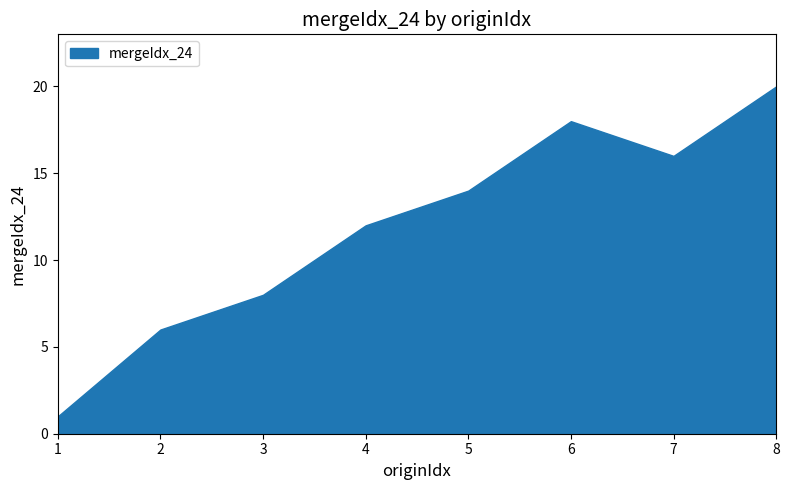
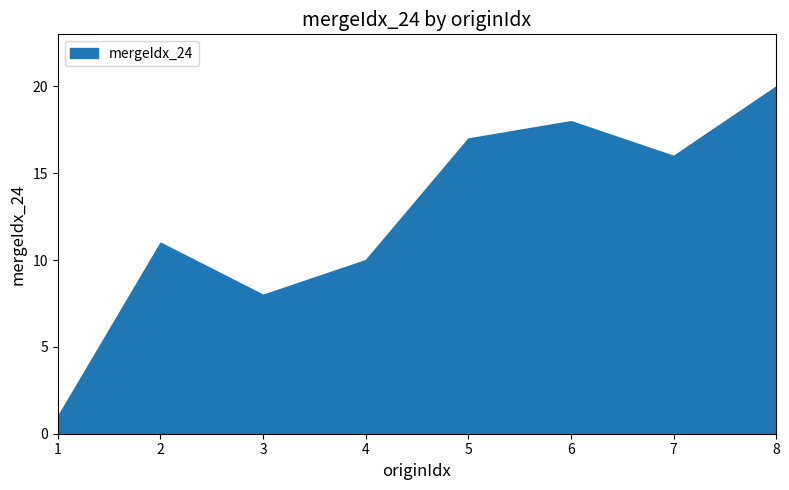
  {
    "1": 1,
-   "2": 6,
+   "2": 11,
    "3": 8,
-   "4": 12,
-   "5": 14,
+   "4": 10,
+   "5": 17,
    "6": 18,
    "7": 16,
    "8": 20
  }
